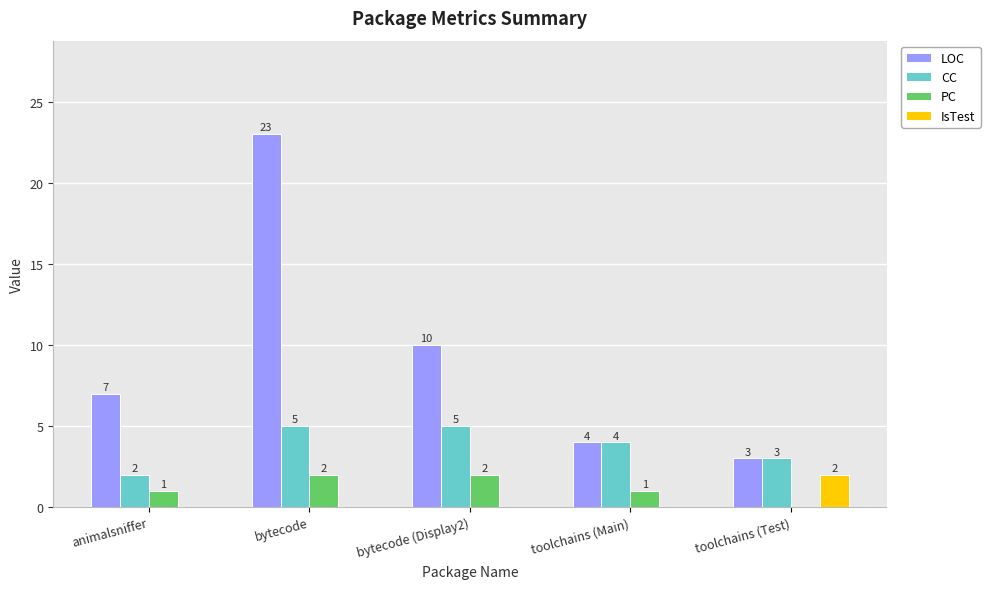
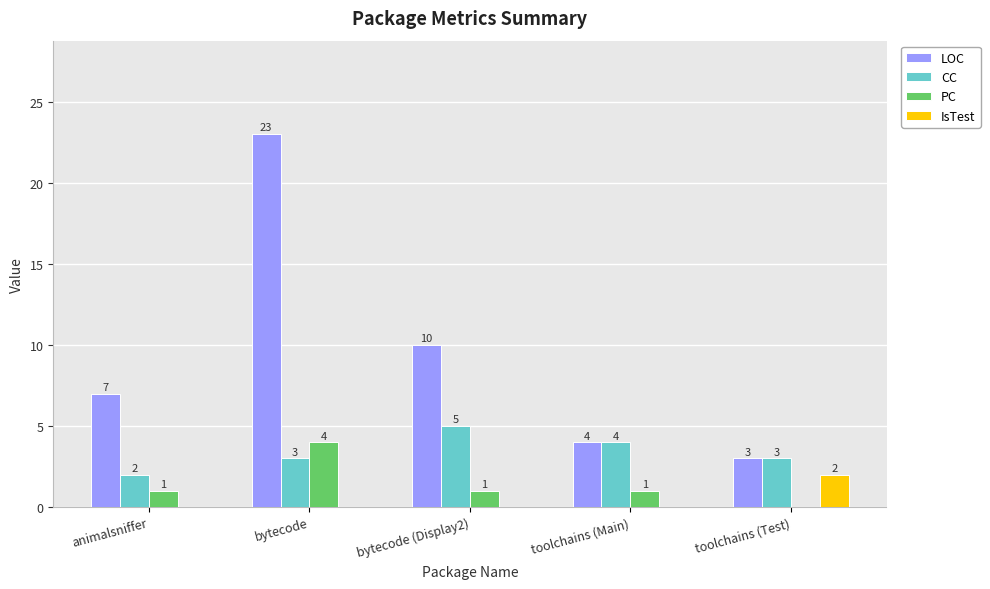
  {
    "LOC": {
      "animalsniffer": 7,
      "bytecode": 23,
      "bytecode (Display2)": 10,
      "toolchains (Main)": 4,
      "toolchains (Test)": 3
    },
    "CC": {
      "animalsniffer": 2,
-     "bytecode": 5,
+     "bytecode": 3,
      "bytecode (Display2)": 5,
      "toolchains (Main)": 4,
      "toolchains (Test)": 3
    },
    "PC": {
      "animalsniffer": 1,
-     "bytecode": 2,
-     "bytecode (Display2)": 2,
+     "bytecode": 4,
+     "bytecode (Display2)": 1,
      "toolchains (Main)": 1
    },
    "IsTest": {
      "toolchains (Test)": 2
    }
  }
